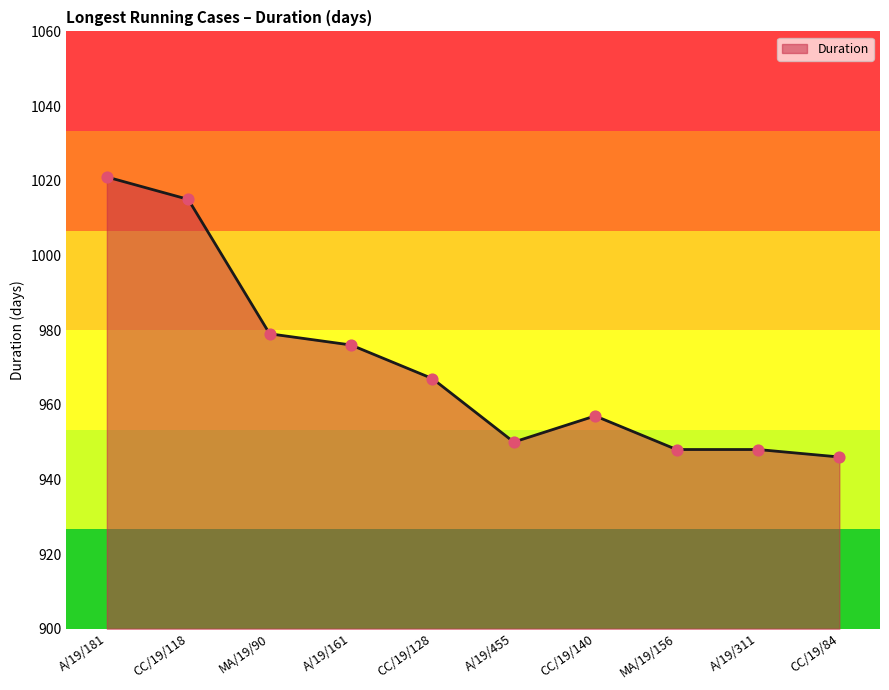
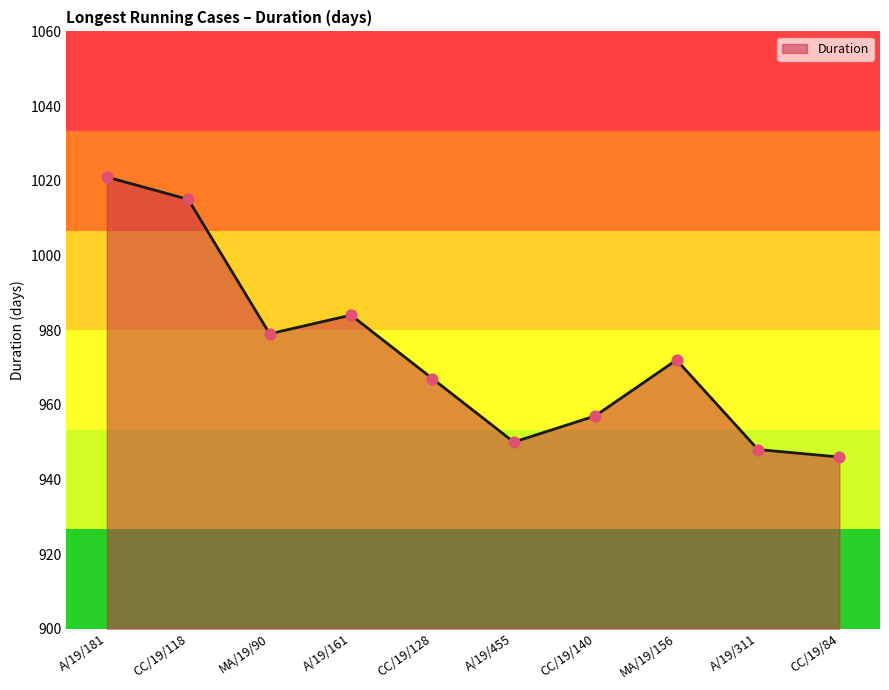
  {
    "A/19/181": 1021,
    "CC/19/118": 1015,
    "MA/19/90": 979,
-   "A/19/161": 976,
+   "A/19/161": 984,
    "CC/19/128": 967,
    "A/19/455": 950,
    "CC/19/140": 957,
-   "MA/19/156": 948,
+   "MA/19/156": 972,
    "A/19/311": 948,
    "CC/19/84": 946
  }
